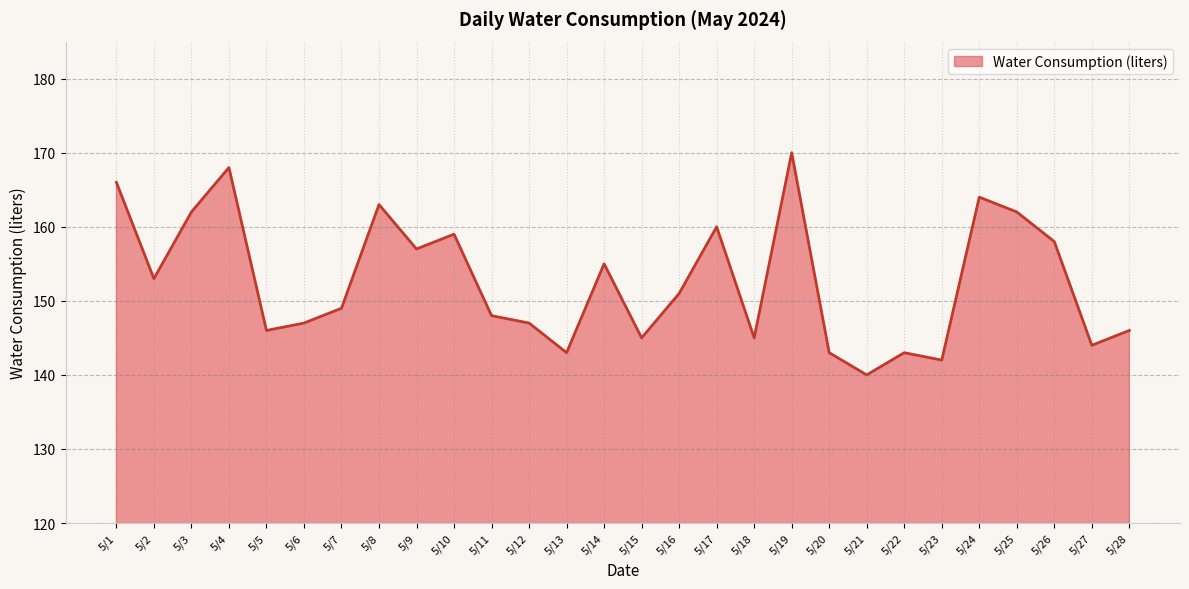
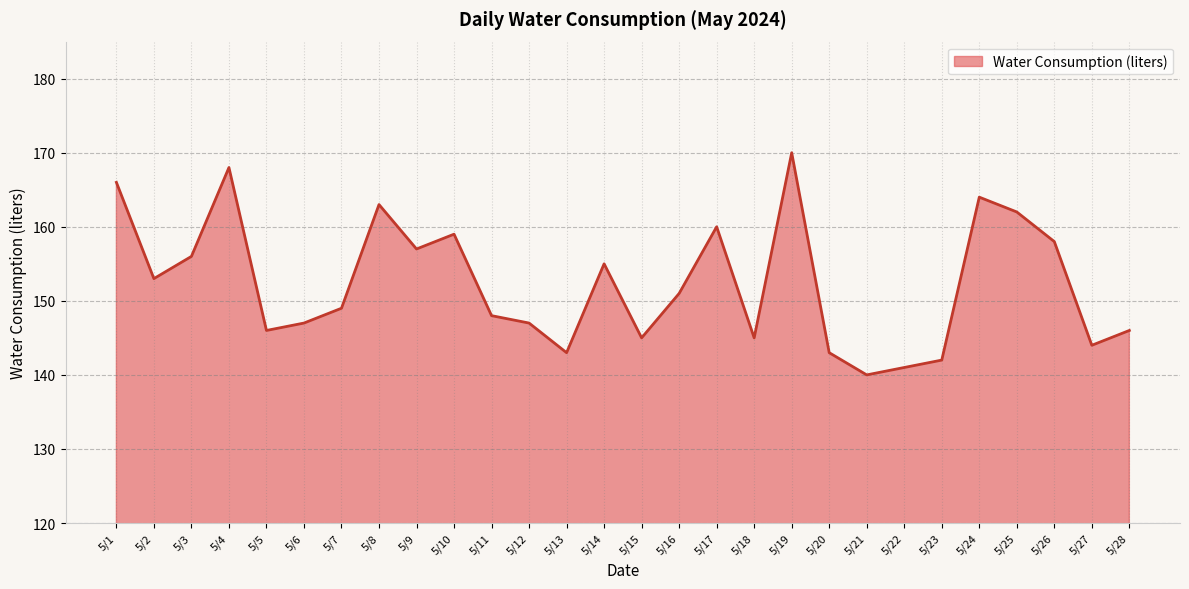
  {
    "5/1": 166,
    "5/2": 153,
-   "5/3": 162,
+   "5/3": 156,
    "5/4": 168,
    "5/5": 146,
    "5/6": 147,
    "5/7": 149,
    "5/8": 163,
    "5/9": 157,
    "5/10": 159,
    "5/11": 148,
    "5/12": 147,
    "5/13": 143,
    "5/14": 155,
    "5/15": 145,
    "5/16": 151,
    "5/17": 160,
    "5/18": 145,
    "5/19": 170,
    "5/20": 143,
    "5/21": 140,
-   "5/22": 143,
+   "5/22": 141,
    "5/23": 142,
    "5/24": 164,
    "5/25": 162,
    "5/26": 158,
    "5/27": 144,
    "5/28": 146
  }
